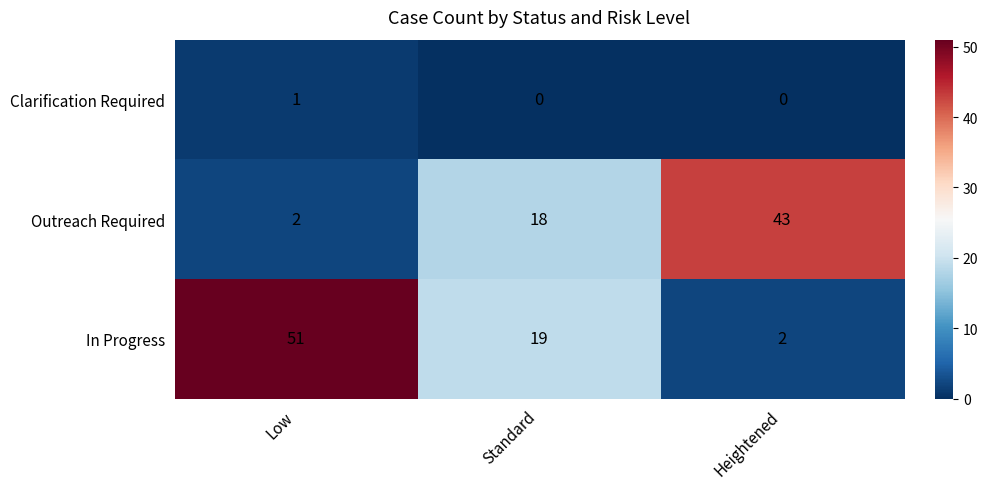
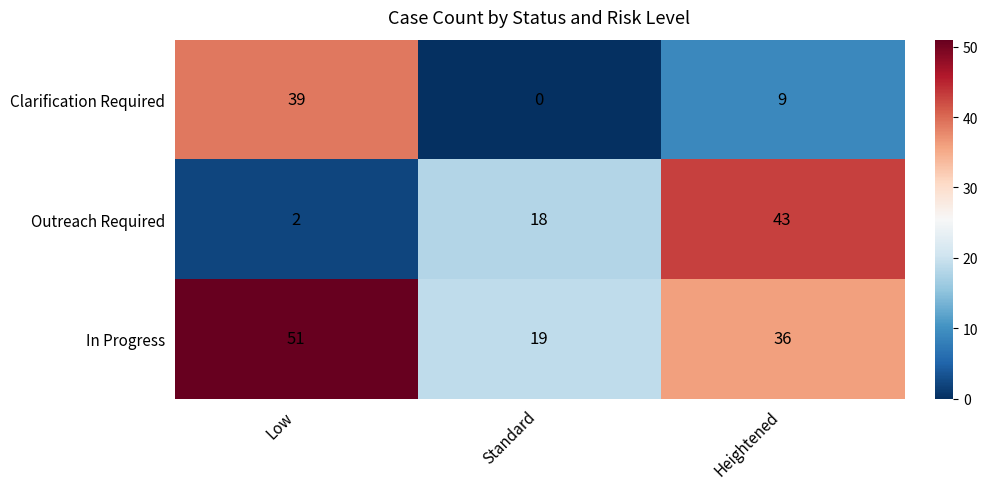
  {
    "Clarification Required": {
-     "Low": 1,
+     "Low": 39,
      "Standard": 0,
-     "Heightened": 0
+     "Heightened": 9
    },
    "Outreach Required": {
      "Low": 2,
      "Standard": 18,
      "Heightened": 43
    },
    "In Progress": {
      "Low": 51,
      "Standard": 19,
-     "Heightened": 2
+     "Heightened": 36
    }
  }
